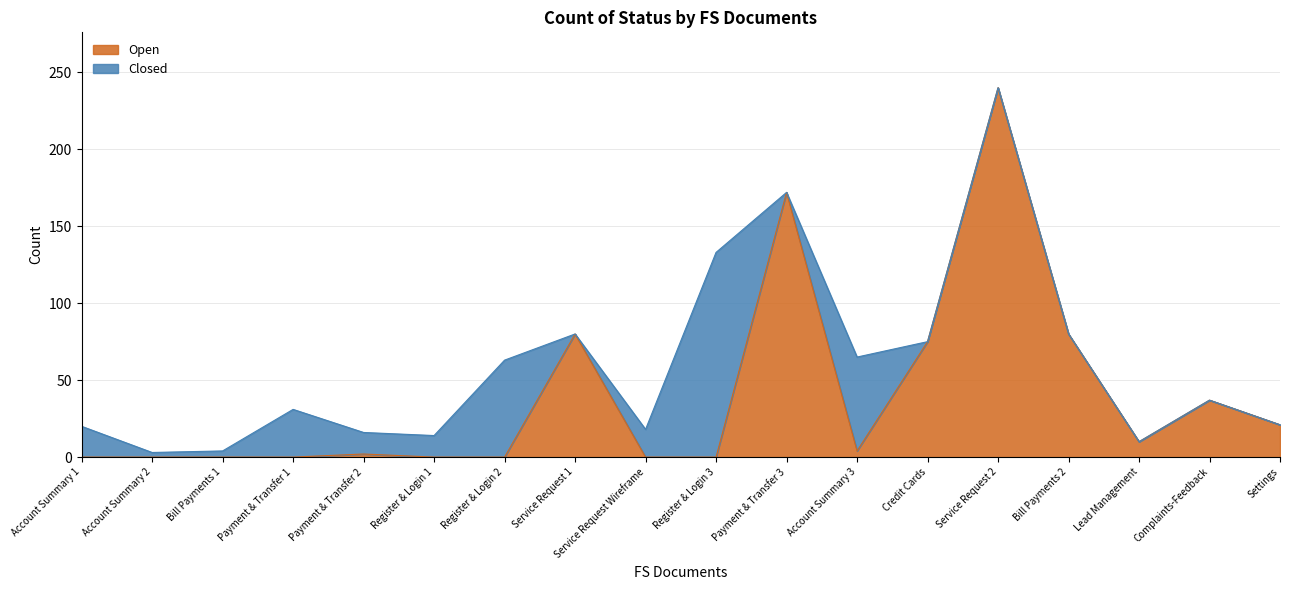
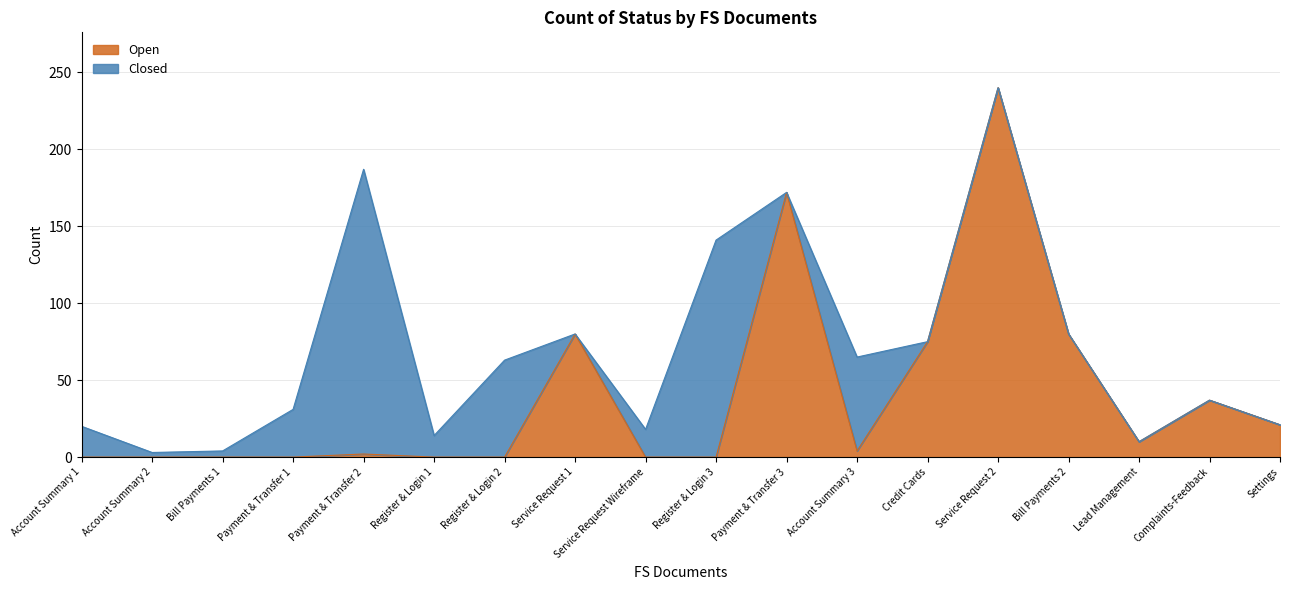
  {
    "Open": {
      "Account Summary 1": 0,
      "Account Summary 2": 0,
      "Bill Payments 1": 0,
      "Payment & Transfer 1": 0,
      "Payment & Transfer 2": 2,
      "Register & Login 1": 0,
      "Register & Login 2": 0,
      "Service Request Wireframe": 0,
      "Register & Login 3": 0,
      "Account Summary 3": 4
    },
    "Closed": {
      "Account Summary 1": 20,
      "Account Summary 2": 3,
      "Bill Payments 1": 4,
      "Payment & Transfer 1": 31,
-     "Payment & Transfer 2": 14,
+     "Payment & Transfer 2": 185,
      "Register & Login 1": 14,
      "Register & Login 2": 63,
      "Service Request Wireframe": 18,
-     "Register & Login 3": 133,
+     "Register & Login 3": 141,
      "Account Summary 3": 61
    }
  }
